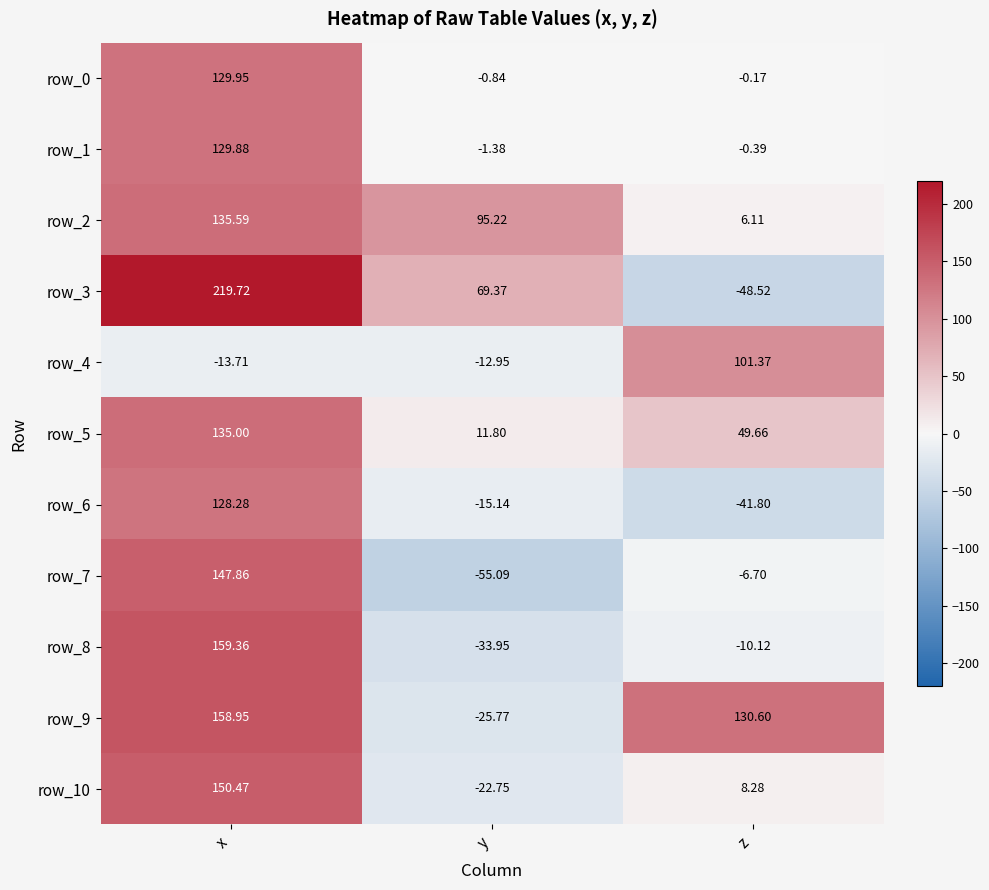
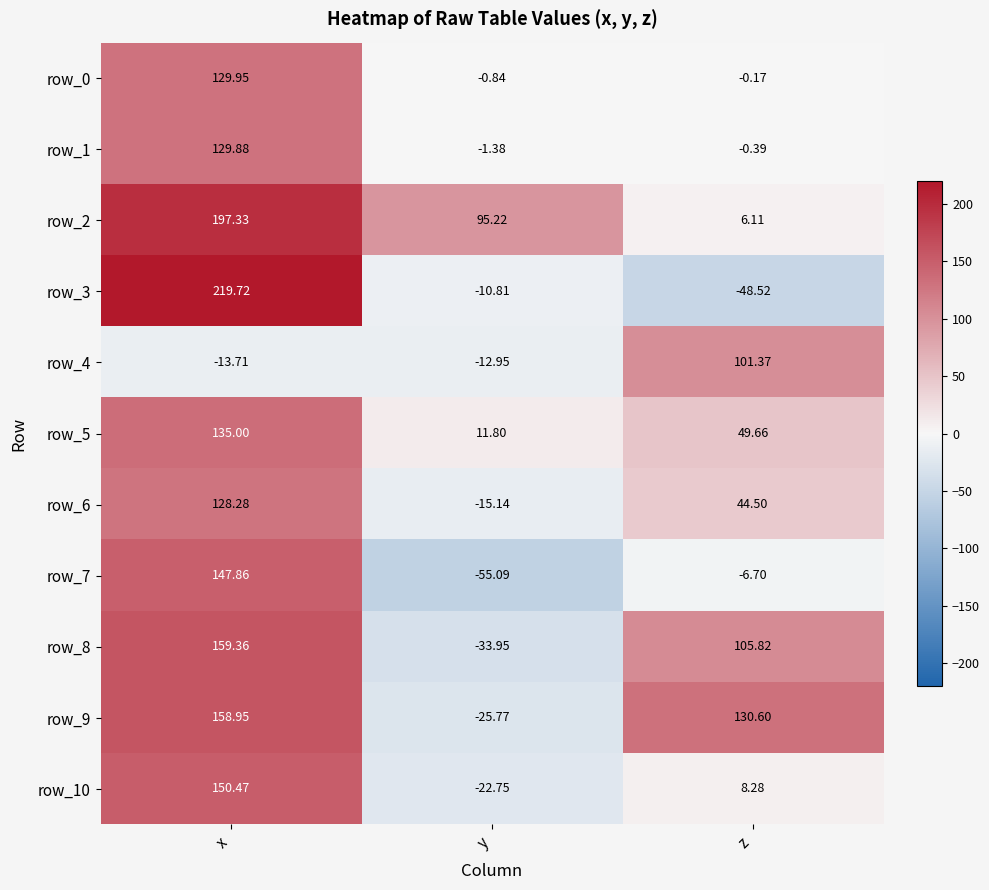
  {
    "row_0": {
      "x": 129.95,
      "y": -0.84,
      "z": -0.17
    },
    "row_1": {
      "x": 129.88,
      "y": -1.38,
      "z": -0.39
    },
    "row_2": {
-     "x": 135.59,
+     "x": 197.33,
      "y": 95.22,
      "z": 6.11
    },
    "row_3": {
      "x": 219.72,
-     "y": 69.37,
+     "y": -10.81,
      "z": -48.52
    },
    "row_4": {
      "x": -13.71,
      "y": -12.95,
      "z": 101.37
    },
    "row_5": {
      "x": 135.00,
      "y": 11.80,
      "z": 49.66
    },
    "row_6": {
      "x": 128.28,
      "y": -15.14,
-     "z": -41.80
+     "z": 44.50
    },
    "row_7": {
      "x": 147.86,
      "y": -55.09,
      "z": -6.70
    },
    "row_8": {
      "x": 159.36,
      "y": -33.95,
-     "z": -10.12
+     "z": 105.82
    },
    "row_9": {
      "x": 158.95,
      "y": -25.77,
      "z": 130.60
    },
    "row_10": {
      "x": 150.47,
      "y": -22.75,
      "z": 8.28
    }
  }
